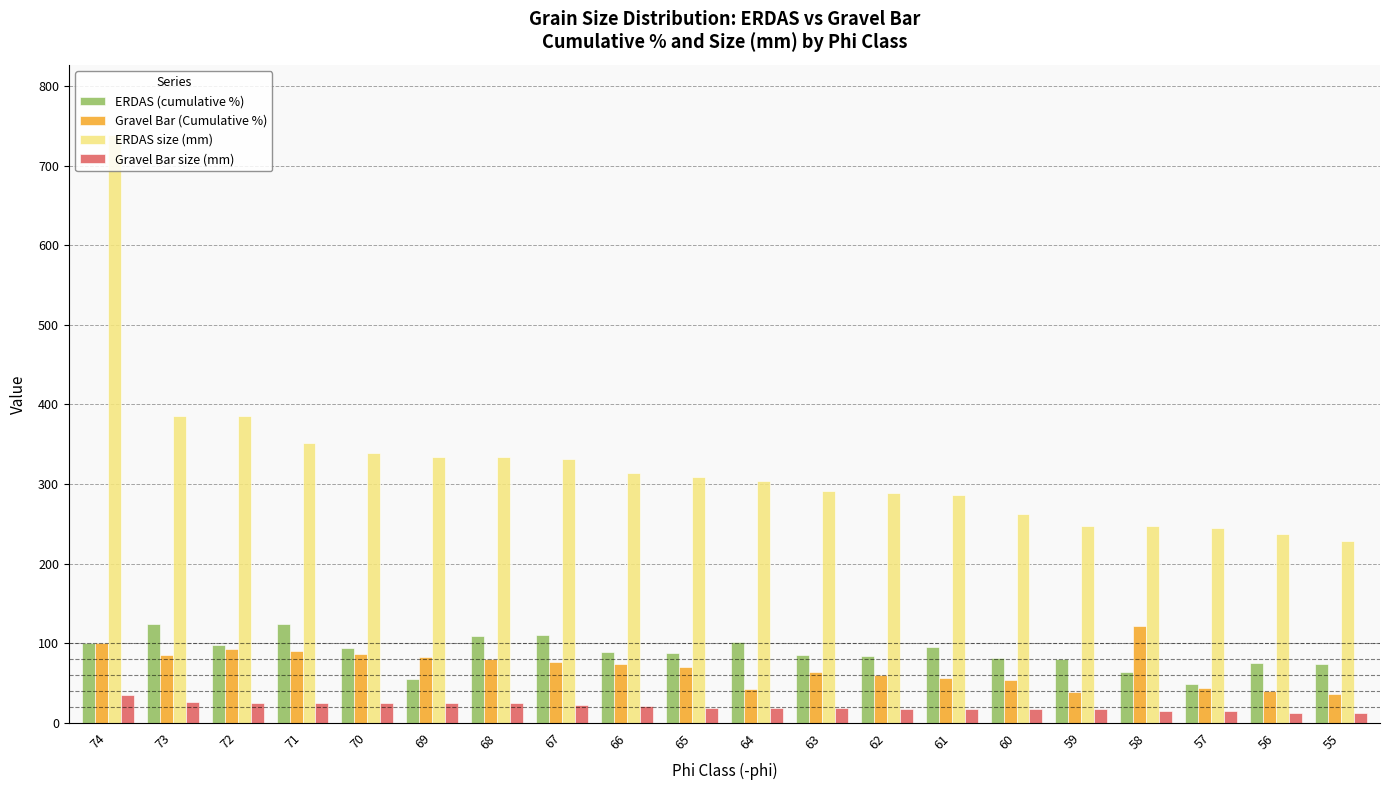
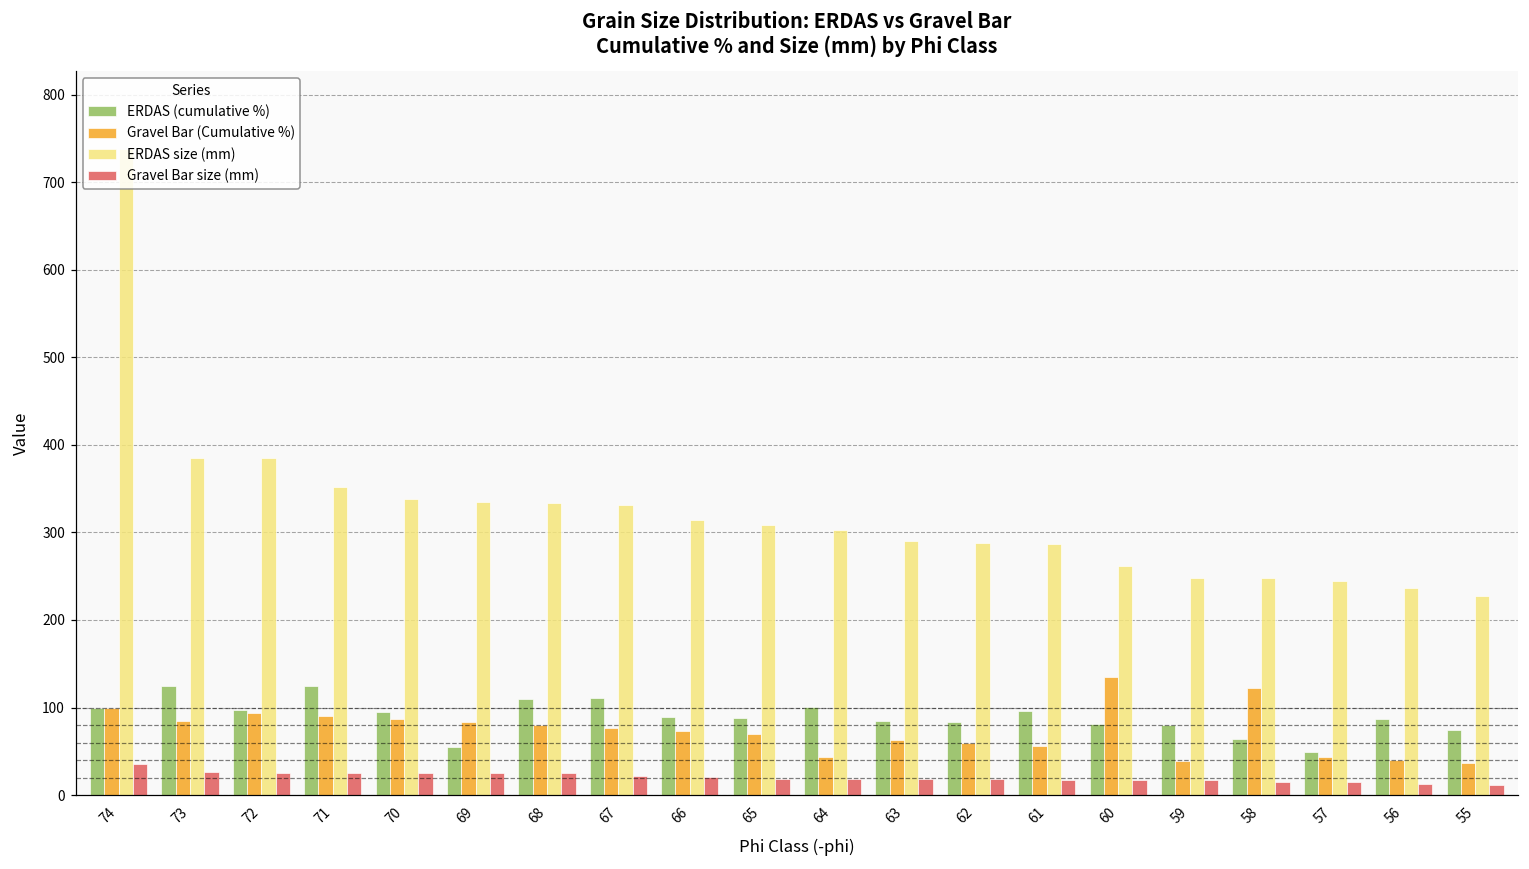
  {
    "ERDAS (cumulative %)": {
      "74": 100,
      "73": 120,
      "72": 100,
      "71": 120,
      "70": 90,
      "69": 60,
      "68": 110,
      "67": 110,
      "66": 90,
      "65": 90,
      "64": 100,
      "63": 90,
      "62": 80,
      "61": 100,
      "60": 80,
      "59": 80,
      "58": 60,
      "57": 50,
-     "56": 80,
+     "56": 90,
      "55": 70
    },
    "Gravel Bar (Cumulative %)": {
      "74": 100,
      "73": 90,
      "72": 90,
      "71": 90,
      "70": 90,
      "69": 80,
      "68": 80,
      "67": 80,
      "66": 70,
      "65": 70,
      "64": 40,
      "63": 60,
      "62": 60,
      "61": 60,
-     "60": 50,
+     "60": 140,
      "59": 40,
      "58": 120,
      "57": 40,
      "56": 40,
      "55": 40
    },
    "ERDAS size (mm)": {
      "73": 390,
      "72": 390,
      "71": 350,
      "70": 340,
      "69": 330,
      "68": 330,
      "67": 330,
      "66": 310,
      "65": 310,
      "64": 300,
      "63": 290,
      "62": 290,
      "61": 290,
      "60": 260,
      "59": 250,
      "58": 250,
      "57": 250,
      "56": 240,
      "55": 230
    },
    "Gravel Bar size (mm)": {
      "74": 40,
      "73": 30,
      "72": 30,
      "71": 30,
      "70": 30,
      "69": 30,
      "68": 30,
      "67": 20,
      "66": 20,
      "65": 20,
      "64": 20,
      "63": 20,
      "62": 20,
      "61": 20,
      "60": 20,
      "59": 20,
      "58": 20,
      "57": 20,
      "56": 10,
      "55": 10
    }
  }
